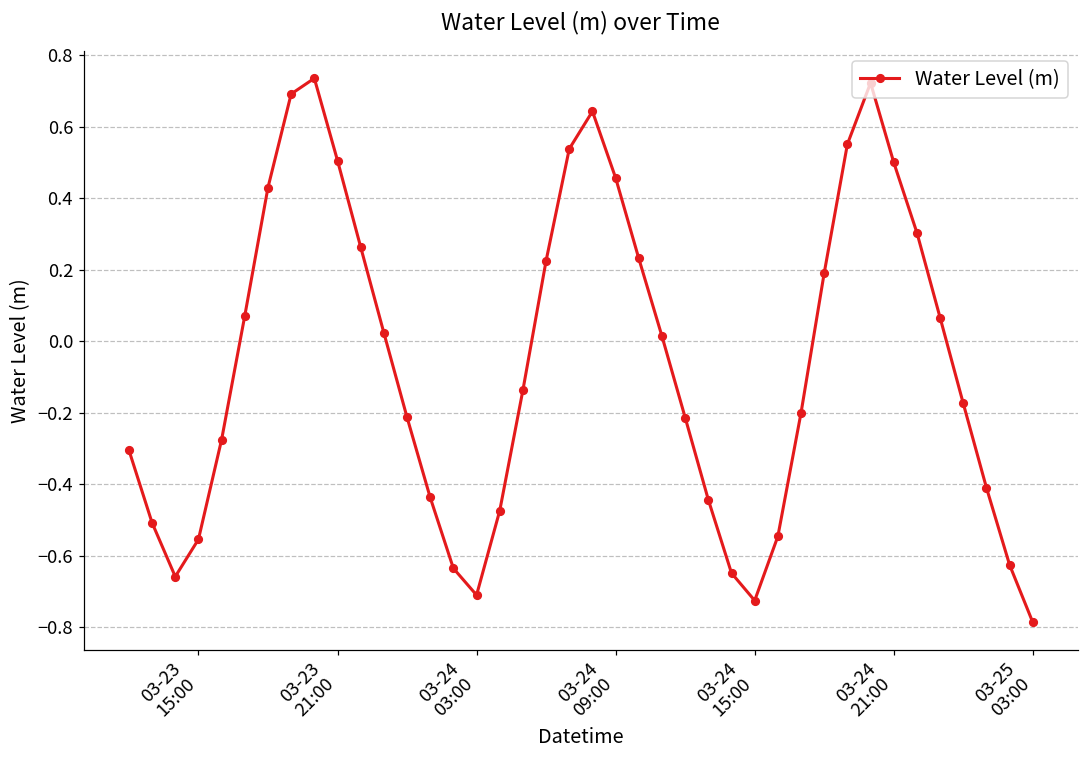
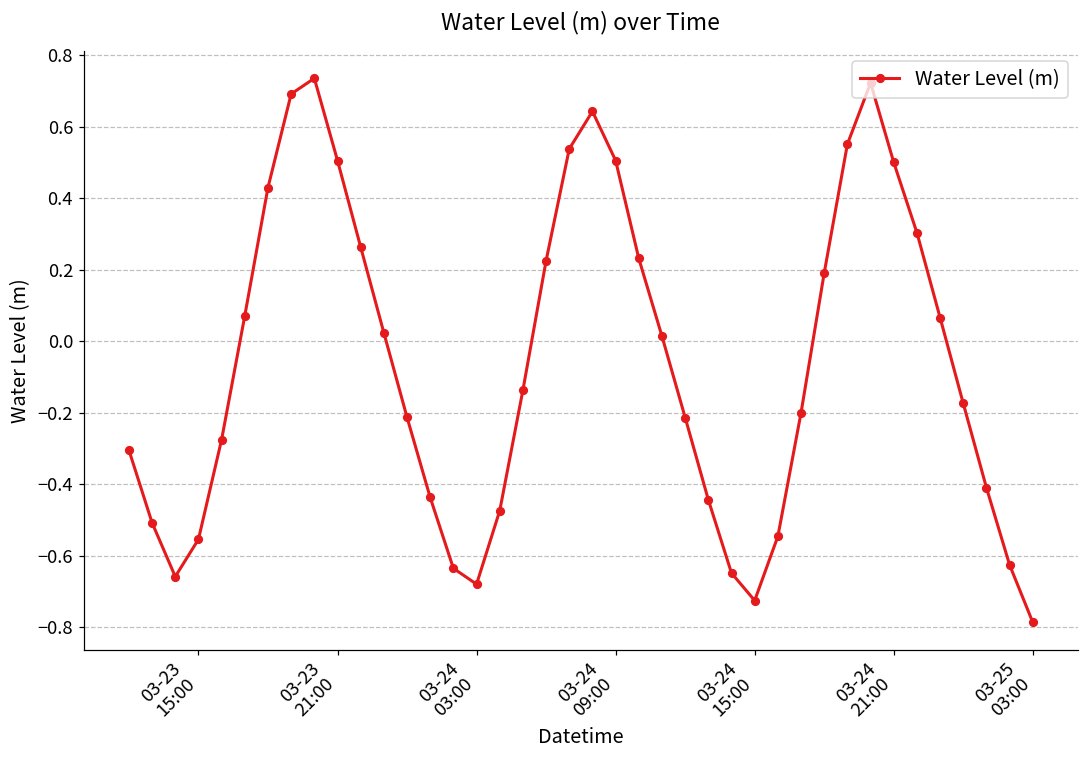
  {
    "03-23 15:00": -0.55,
    "03-23 21:00": 0.51,
-   "03-24 03:00": -0.71,
-   "03-24 09:00": 0.46,
+   "03-24 03:00": -0.68,
+   "03-24 09:00": 0.51,
    "03-24 15:00": -0.72,
    "03-24 21:00": 0.50,
    "03-25 03:00": -0.79
  }
